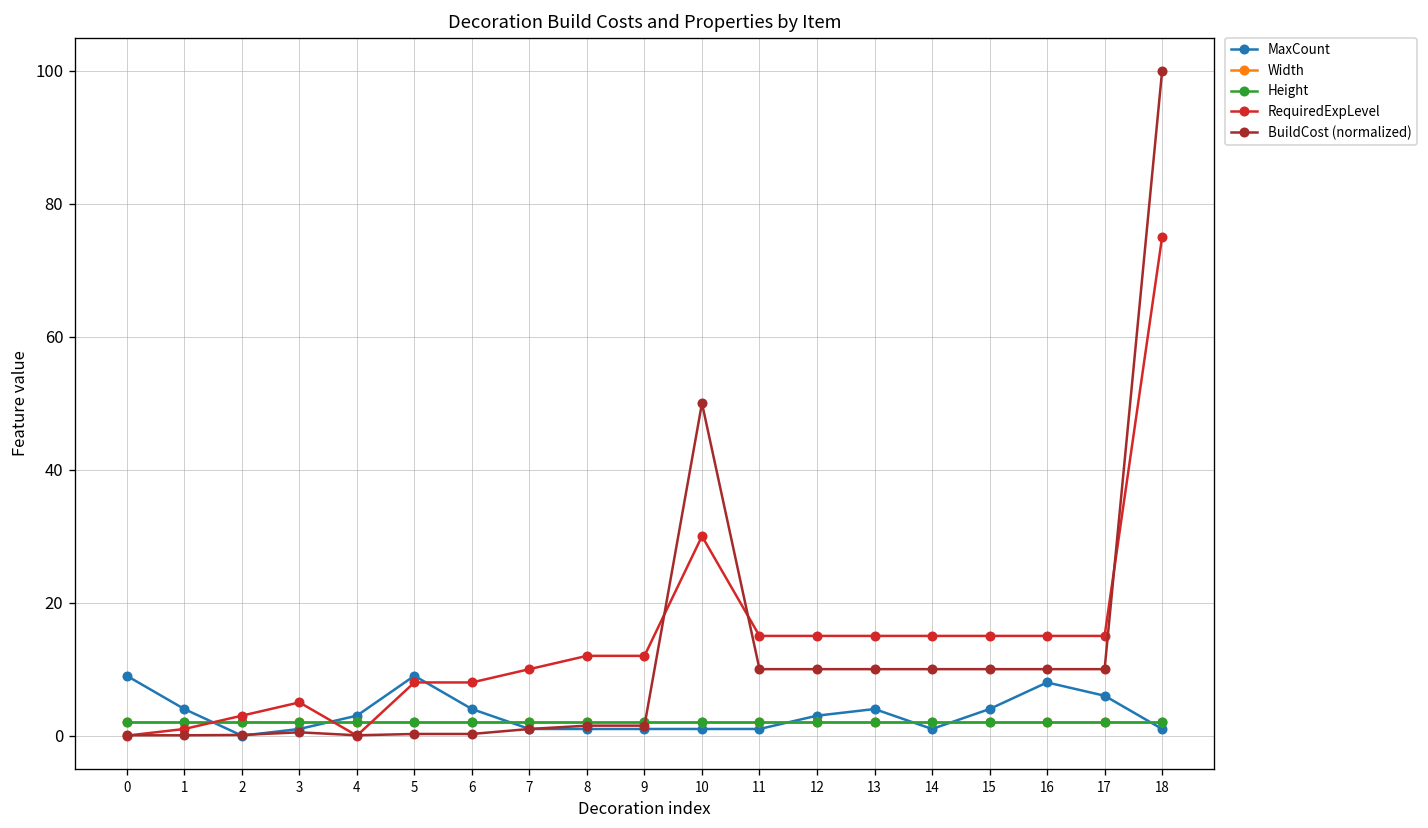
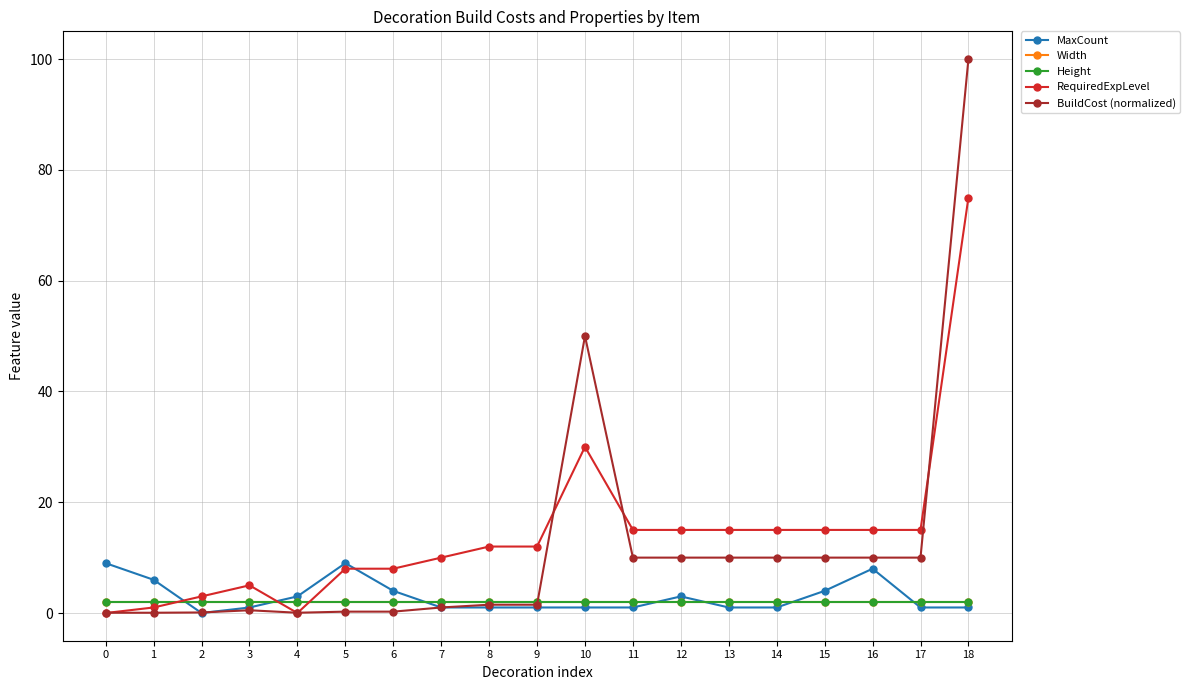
  {
    "MaxCount": {
      "0": 9,
-     "1": 4,
+     "1": 6,
      "3": 1,
      "4": 3,
      "5": 9,
      "6": 4,
      "8": 1,
      "9": 1,
      "10": 1,
      "11": 1,
      "12": 3,
-     "13": 4,
+     "13": 1,
      "14": 1,
      "15": 4,
      "16": 8,
-     "17": 6,
+     "17": 1,
      "18": 1
    },
    "Height": {
      "0": 2,
      "1": 2,
      "2": 2,
      "3": 2,
      "4": 2,
      "5": 2,
      "6": 2,
      "7": 2,
      "8": 2,
      "9": 2,
      "10": 2,
      "11": 2,
      "12": 2,
      "13": 2,
      "14": 2,
      "15": 2,
      "16": 2,
      "17": 2,
      "18": 2
    }
  }
